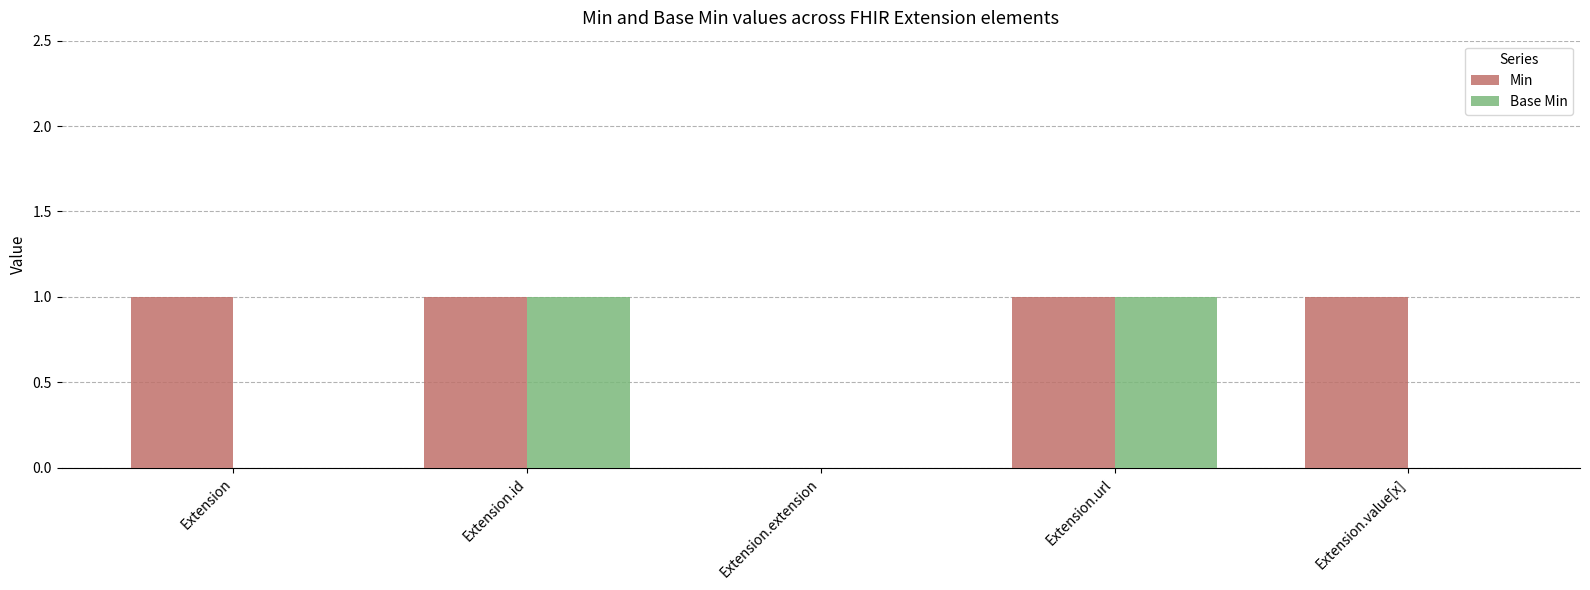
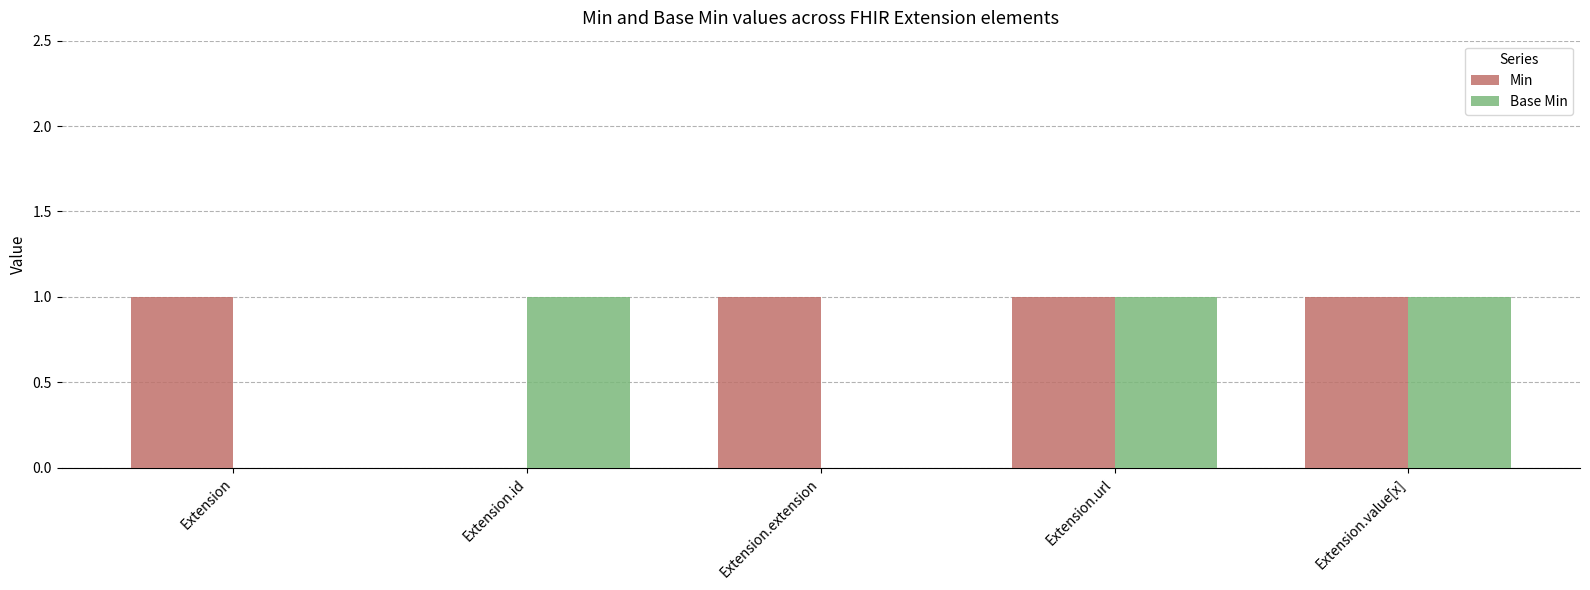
  {
    "Min": {
      "Extension": 1,
-     "Extension.id": 1,
-     "Extension.extension": 0,
+     "Extension.id": 0,
+     "Extension.extension": 1,
      "Extension.url": 1,
      "Extension.value[x]": 1
    },
    "Base Min": {
      "Extension": 0,
      "Extension.id": 1,
      "Extension.extension": 0,
      "Extension.url": 1,
-     "Extension.value[x]": 0
+     "Extension.value[x]": 1
    }
  }
